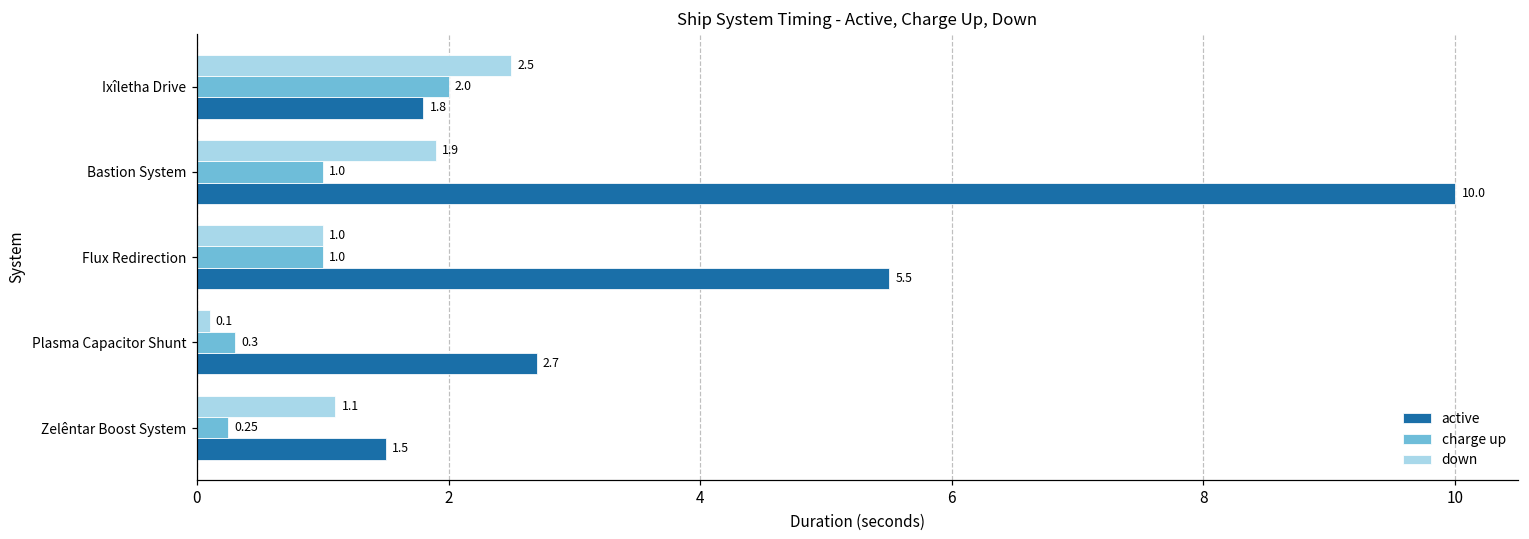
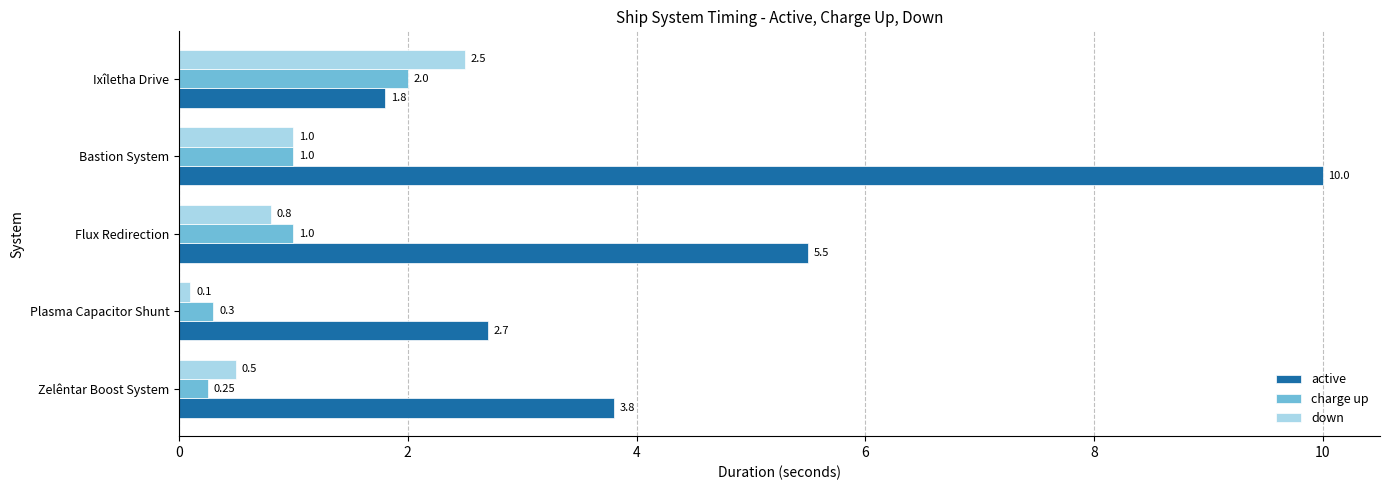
  {
    "active": {
      "Ixîletha Drive": 1.8,
      "Bastion System": 10.0,
      "Flux Redirection": 5.5,
      "Plasma Capacitor Shunt": 2.7,
-     "Zelêntar Boost System": 1.5
+     "Zelêntar Boost System": 3.8
    },
    "charge up": {
      "Ixîletha Drive": 2.0,
      "Bastion System": 1.0,
      "Flux Redirection": 1.0,
      "Plasma Capacitor Shunt": 0.3,
      "Zelêntar Boost System": 0.25
    },
    "down": {
      "Ixîletha Drive": 2.5,
-     "Bastion System": 1.9,
-     "Flux Redirection": 1.0,
+     "Bastion System": 1.0,
+     "Flux Redirection": 0.8,
      "Plasma Capacitor Shunt": 0.1,
-     "Zelêntar Boost System": 1.1
+     "Zelêntar Boost System": 0.5
    }
  }
